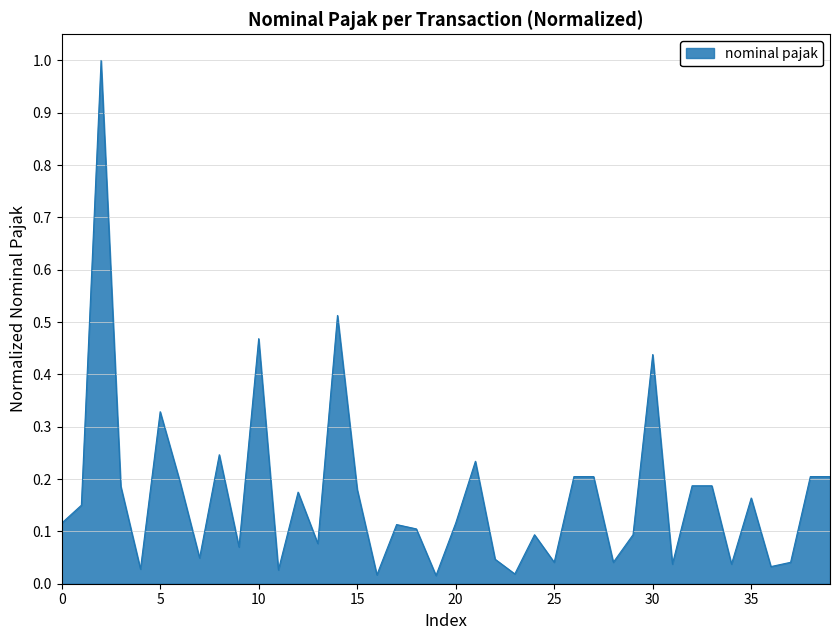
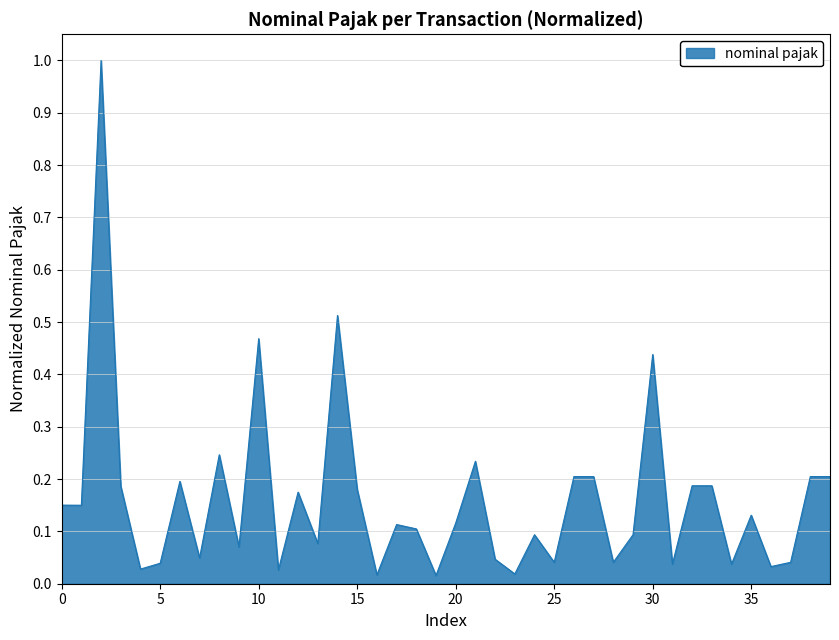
  {
-   "0": 0.12,
-   "5": 0.33,
+   "0": 0.15,
+   "5": 0.04,
    "10": 0.47,
    "15": 0.18,
    "20": 0.12,
    "25": 0.04,
    "30": 0.44,
-   "35": 0.16
+   "35": 0.13
  }
